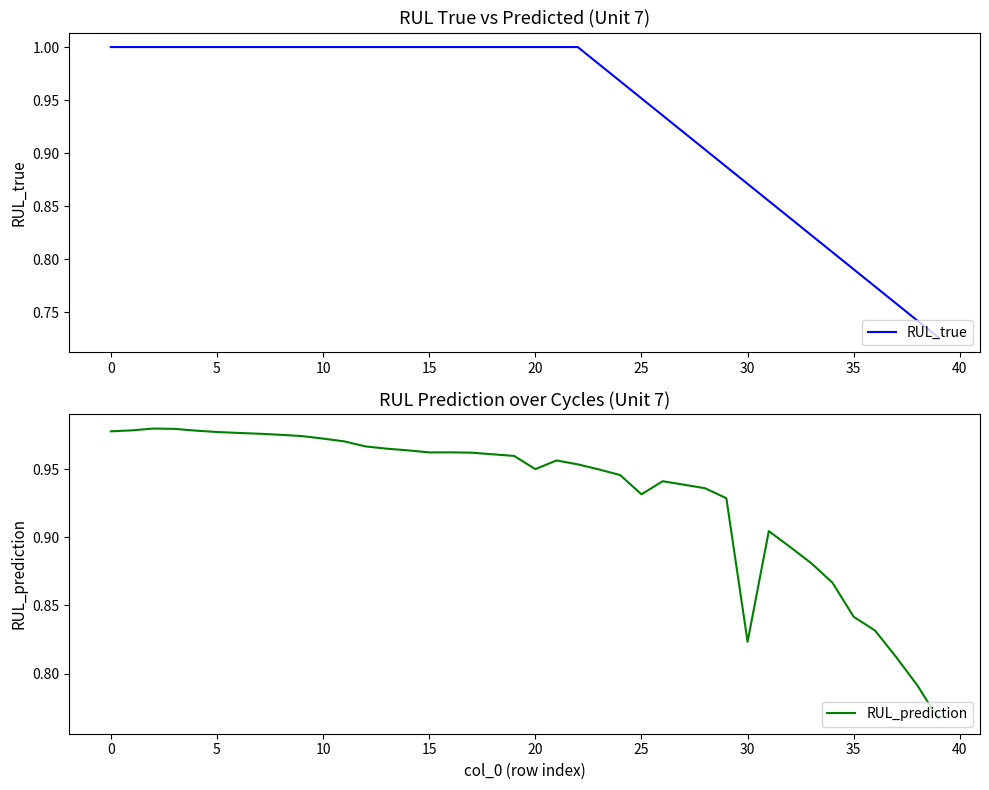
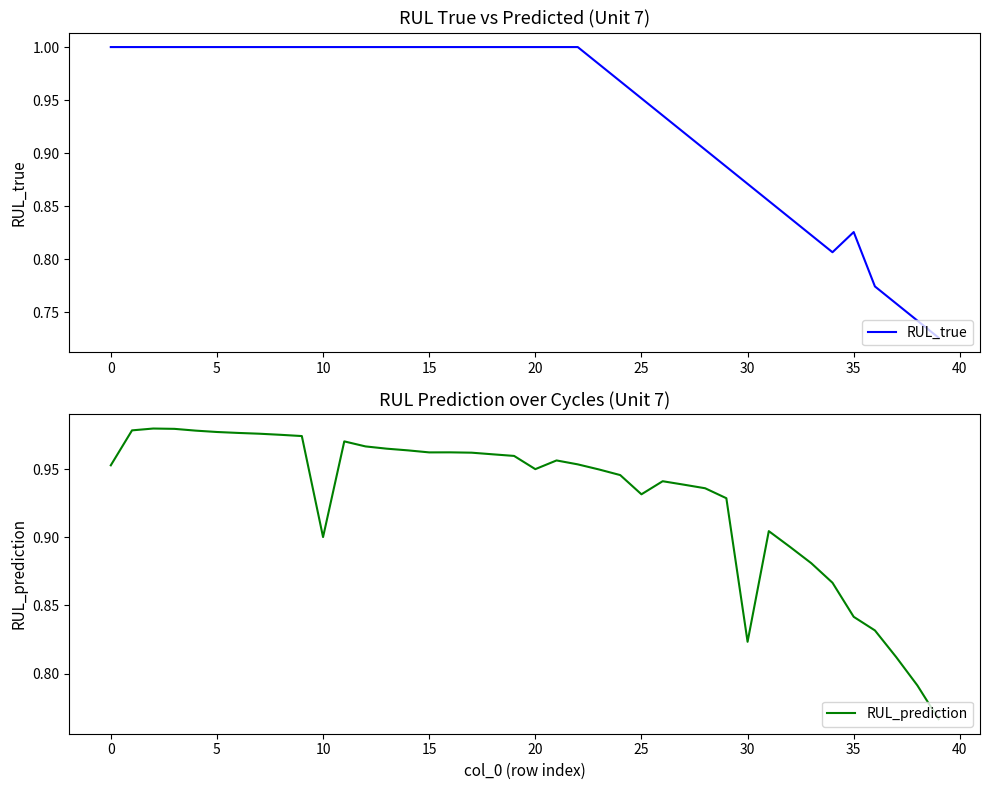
  {
    "RUL True vs Predicted (Unit 7)": {
      "0": 1.000,
      "5": 1.000,
      "10": 1.000,
      "15": 1.000,
      "20": 1.000,
      "25": 0.952,
      "30": 0.871,
-     "35": 0.790
+     "35": 0.825
    },
    "RUL Prediction over Cycles (Unit 7)": {
-     "0": 0.978,
+     "0": 0.953,
      "5": 0.977,
-     "10": 0.973,
+     "10": 0.900,
      "15": 0.962,
      "20": 0.950,
      "25": 0.932,
      "30": 0.823,
      "35": 0.842
    }
  }
